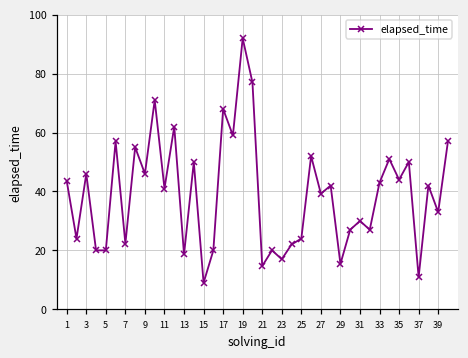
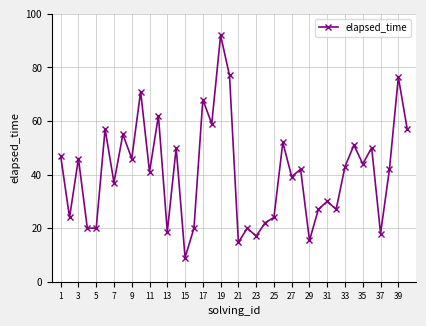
  {
-   "1": 44,
+   "1": 47,
    "3": 46,
    "5": 20,
-   "7": 22,
+   "7": 37,
    "9": 46,
    "11": 41,
    "13": 19,
    "15": 9,
    "17": 68,
    "19": 92,
    "21": 15,
    "23": 17,
    "25": 24,
    "27": 39,
    "29": 15,
    "31": 30,
    "33": 43,
    "35": 44,
-   "37": 11,
-   "39": 33
+   "37": 18,
+   "39": 76
  }
